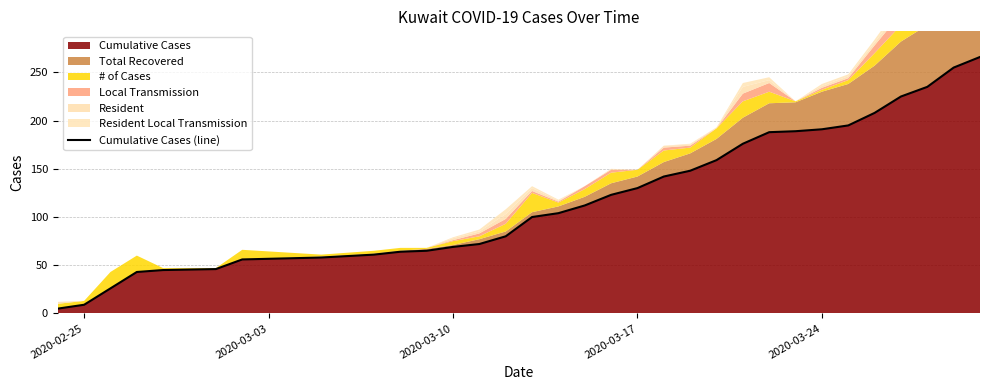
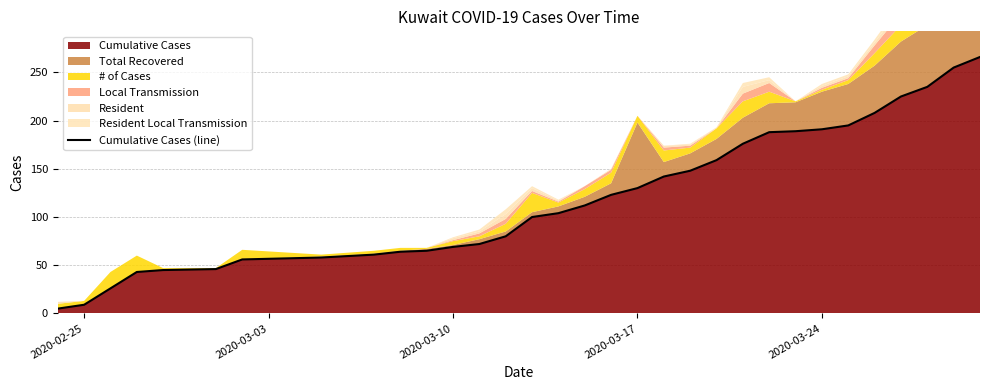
  {
    "Cumulative Cases": {
      "2020-03-17": 130,
      "2020-03-24": 190
    },
    "Total Recovered": {
-     "2020-03-17": 10
+     "2020-03-17": 70
    }
  }
